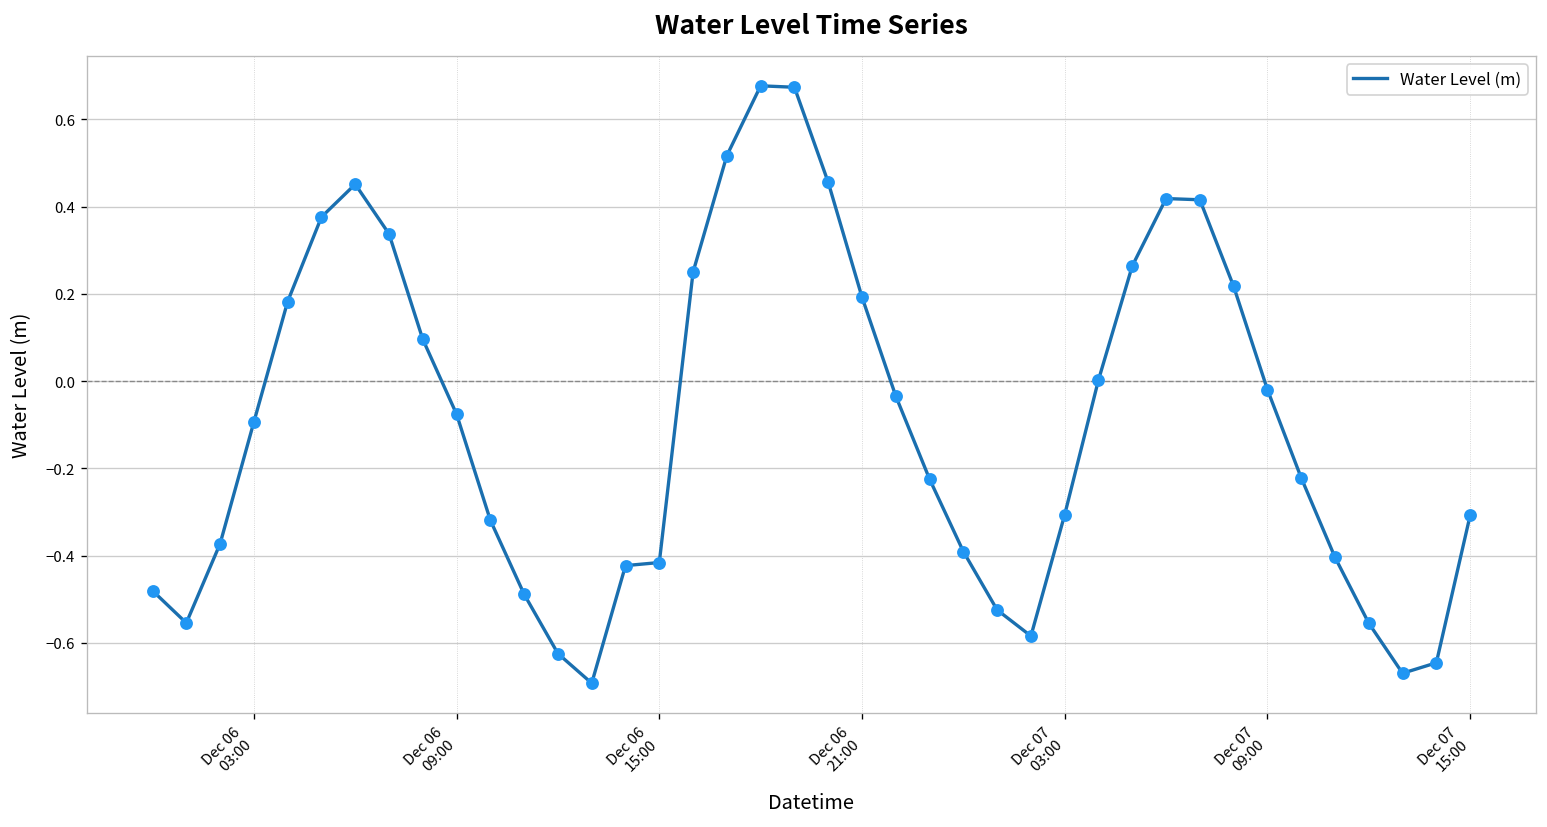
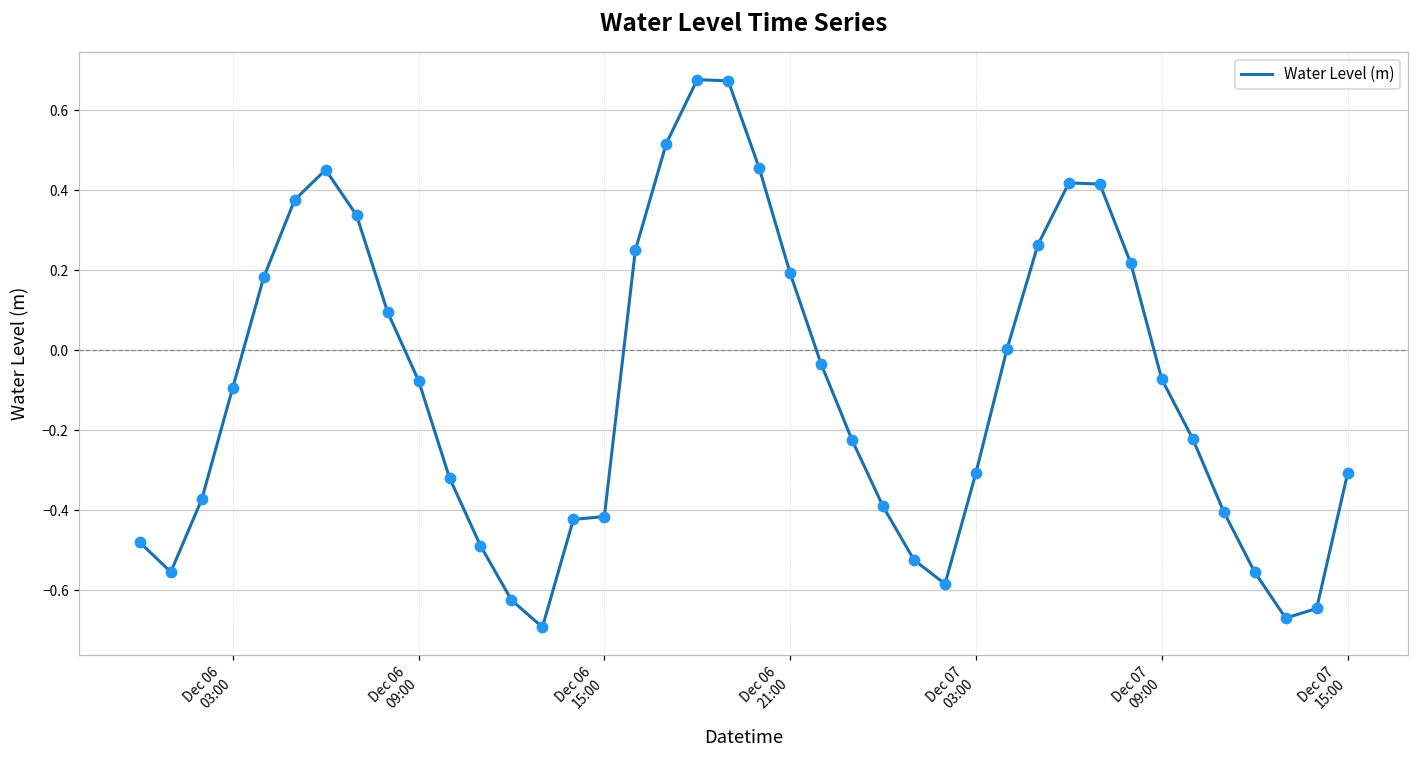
  {
    "Dec 06 03:00": -0.09,
    "Dec 06 09:00": -0.08,
    "Dec 06 15:00": -0.42,
    "Dec 06 21:00": 0.19,
    "Dec 07 03:00": -0.31,
-   "Dec 07 09:00": -0.02,
+   "Dec 07 09:00": -0.07,
    "Dec 07 15:00": -0.31
  }
